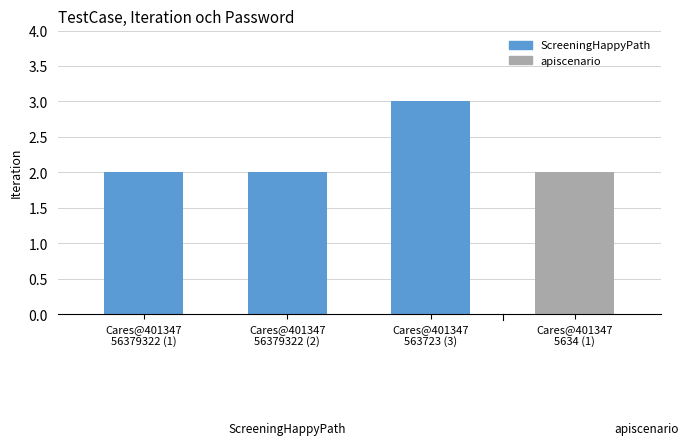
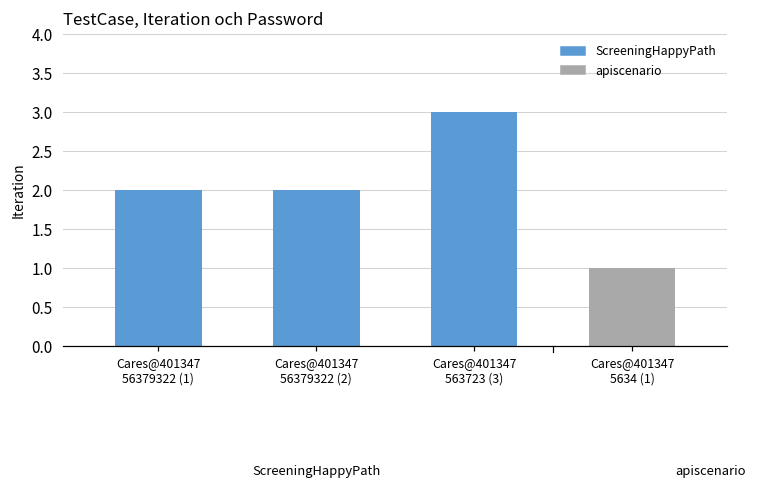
  {
    "Cares@401347 56379322 (1)": 2,
    "Cares@401347 56379322 (2)": 2,
    "Cares@401347 563723 (3)": 3,
-   "Cares@401347 5634 (1)": 2
+   "Cares@401347 5634 (1)": 1
  }
